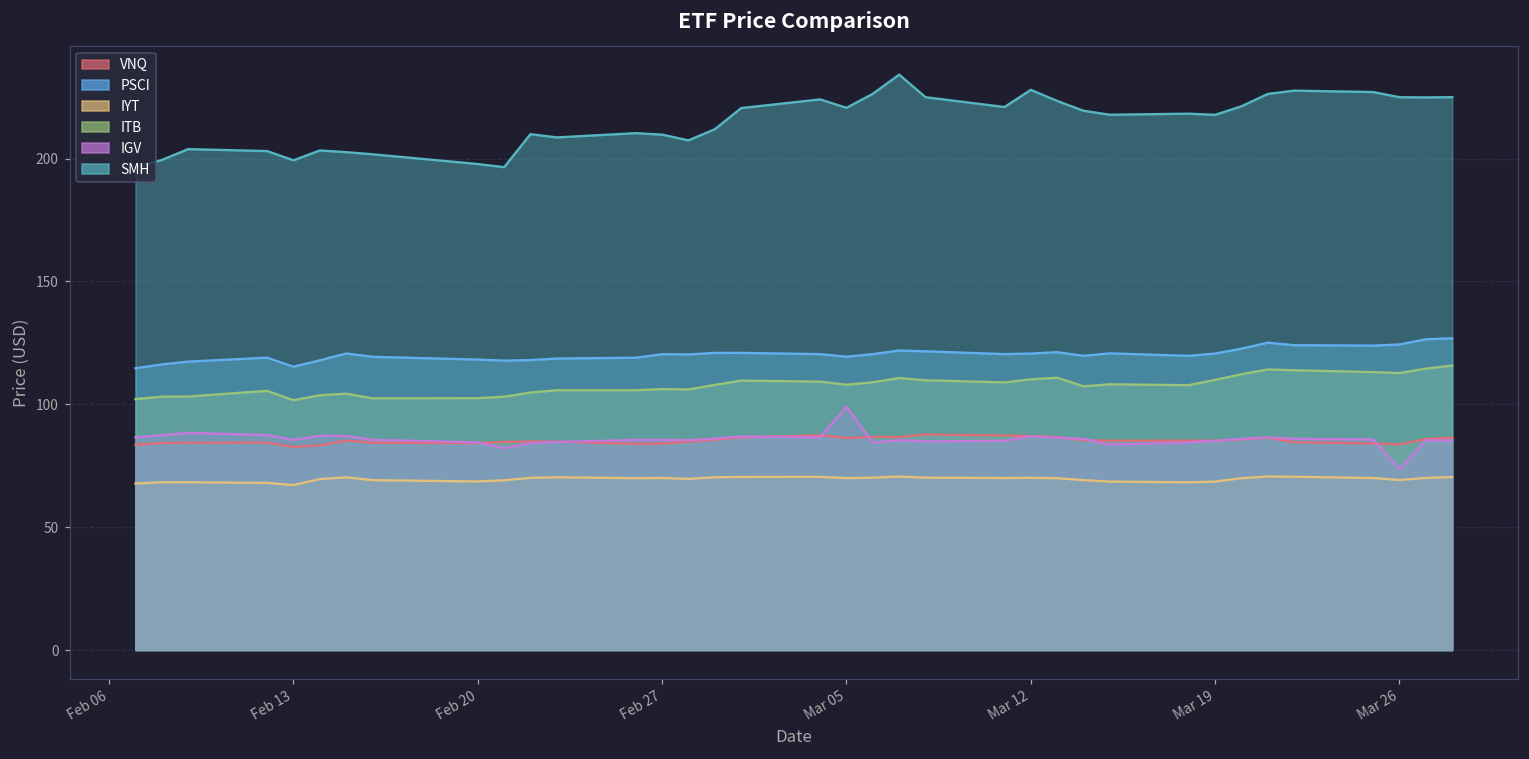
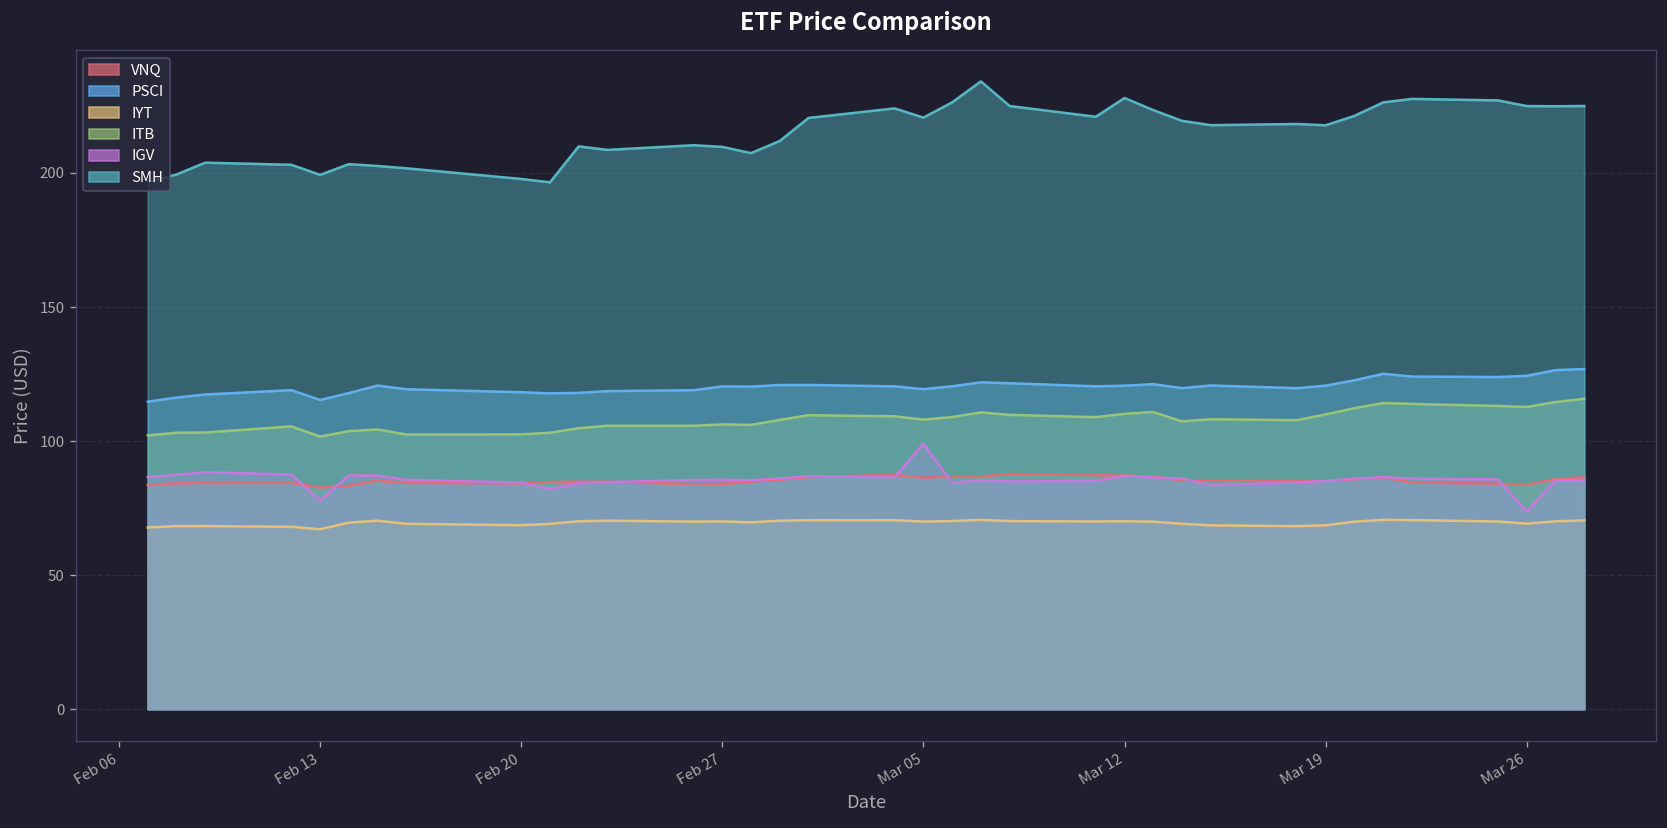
  {
    "IGV": {
-     "Feb 13": 86,
+     "Feb 13": 78,
      "Feb 27": 86,
      "Mar 05": 99,
      "Mar 26": 74
    }
  }
